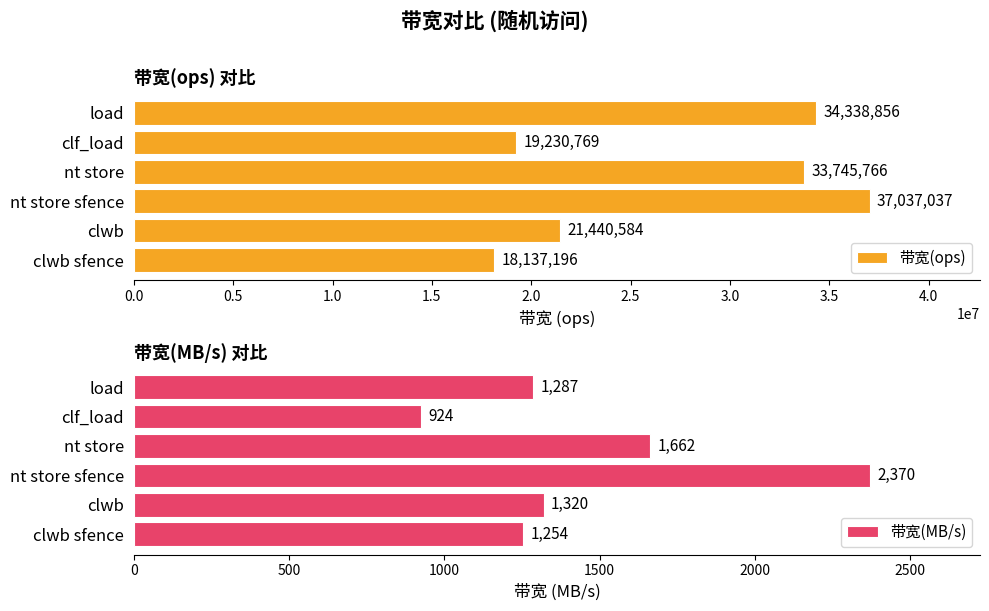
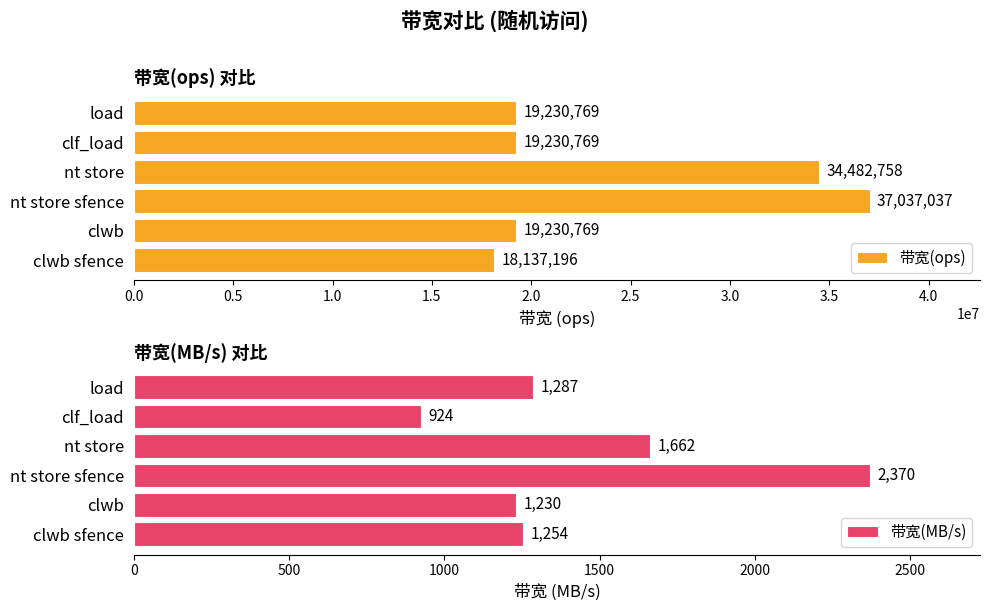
  {
    "带宽(ops) 对比": {
-     "load": "34,338,856",
+     "load": "19,230,769",
      "clf_load": "19,230,769",
-     "nt store": "33,745,766",
+     "nt store": "34,482,758",
      "nt store sfence": "37,037,037",
-     "clwb": "21,440,584",
+     "clwb": "19,230,769",
      "clwb sfence": "18,137,196"
    },
    "带宽(MB/s) 对比": {
      "load": "1,287",
      "clf_load": "924",
      "nt store": "1,662",
      "nt store sfence": "2,370",
-     "clwb": "1,320",
+     "clwb": "1,230",
      "clwb sfence": "1,254"
    }
  }
